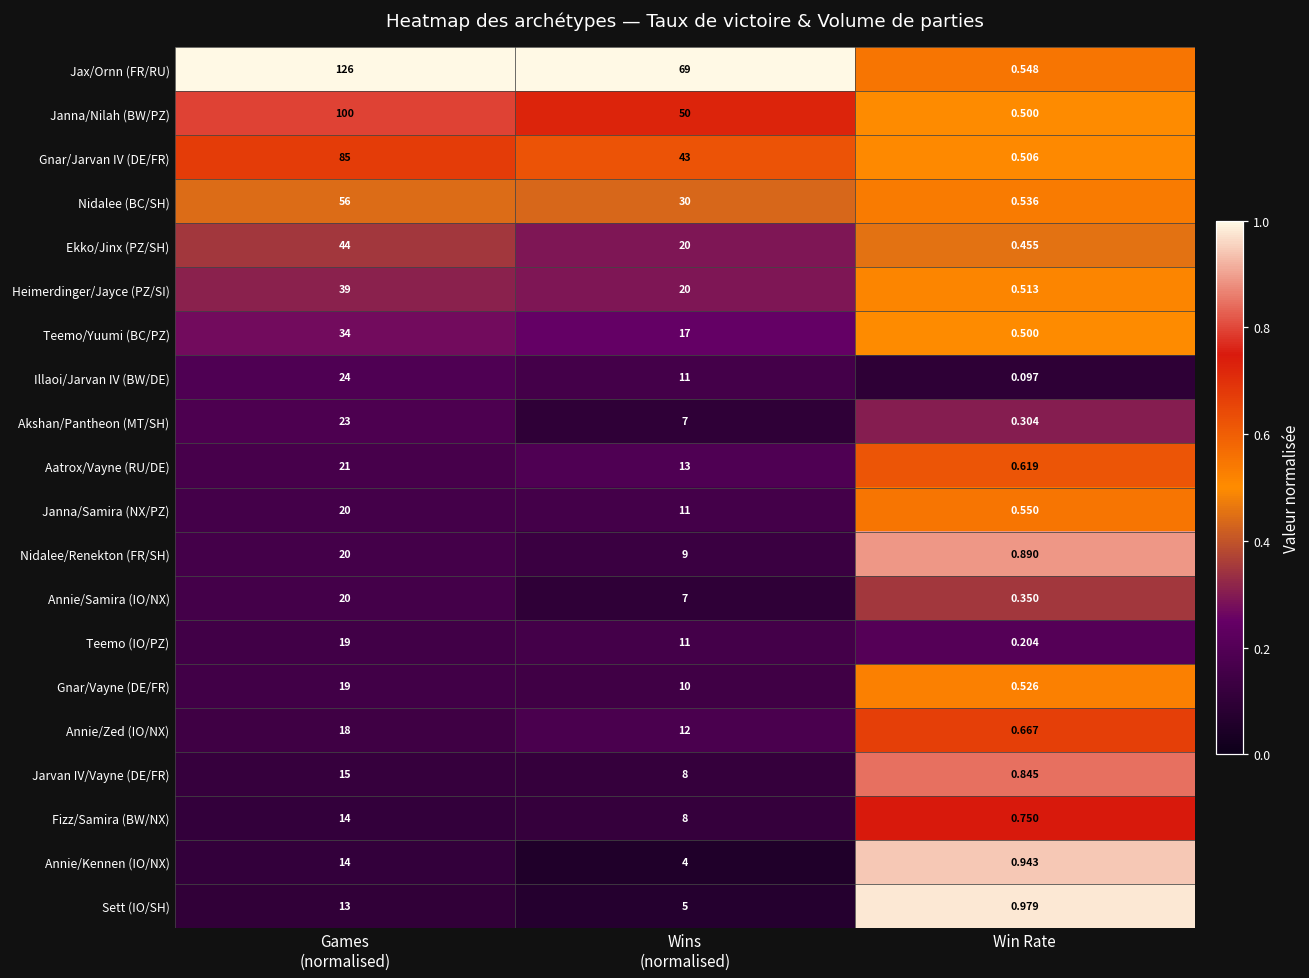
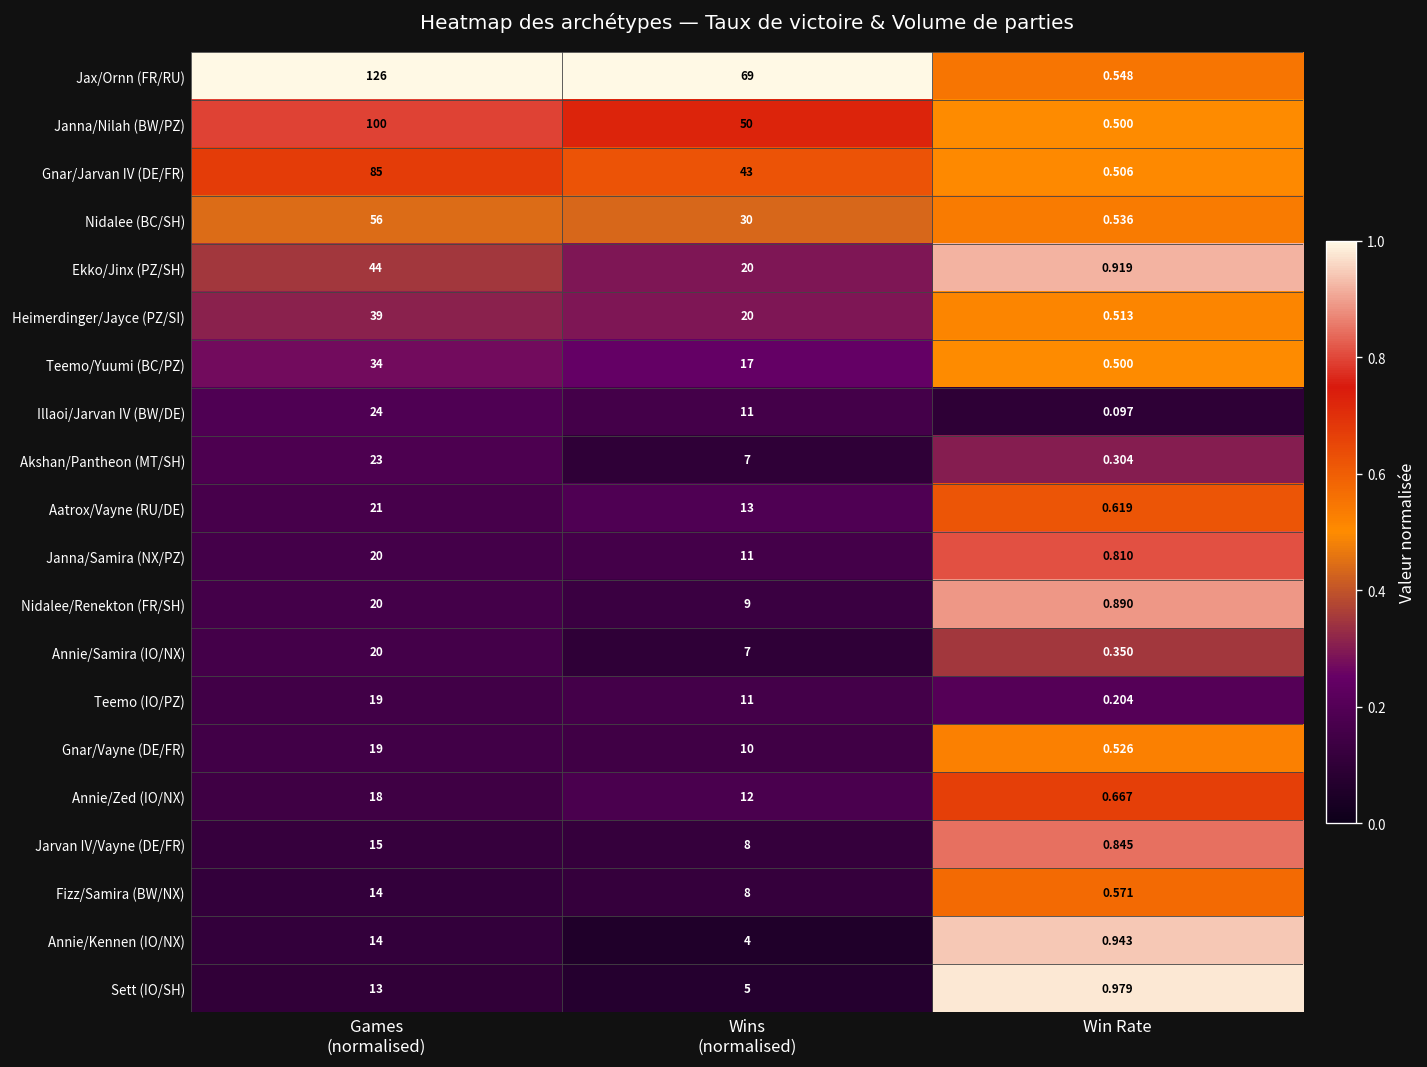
  {
    "Jax/Ornn (FR/RU)": {
      "Games (normalised)": 126,
      "Wins (normalised)": 69,
      "Win Rate": 0.548
    },
    "Janna/Nilah (BW/PZ)": {
      "Games (normalised)": 100,
      "Wins (normalised)": 50,
      "Win Rate": 0.500
    },
    "Gnar/Jarvan IV (DE/FR)": {
      "Games (normalised)": 85,
      "Wins (normalised)": 43,
      "Win Rate": 0.506
    },
    "Nidalee (BC/SH)": {
      "Games (normalised)": 56,
      "Wins (normalised)": 30,
      "Win Rate": 0.536
    },
    "Ekko/Jinx (PZ/SH)": {
      "Games (normalised)": 44,
      "Wins (normalised)": 20,
-     "Win Rate": 0.455
+     "Win Rate": 0.919
    },
    "Heimerdinger/Jayce (PZ/SI)": {
      "Games (normalised)": 39,
      "Wins (normalised)": 20,
      "Win Rate": 0.513
    },
    "Teemo/Yuumi (BC/PZ)": {
      "Games (normalised)": 34,
      "Wins (normalised)": 17,
      "Win Rate": 0.500
    },
    "Illaoi/Jarvan IV (BW/DE)": {
      "Games (normalised)": 24,
      "Wins (normalised)": 11,
      "Win Rate": 0.097
    },
    "Akshan/Pantheon (MT/SH)": {
      "Games (normalised)": 23,
      "Wins (normalised)": 7,
      "Win Rate": 0.304
    },
    "Aatrox/Vayne (RU/DE)": {
      "Games (normalised)": 21,
      "Wins (normalised)": 13,
      "Win Rate": 0.619
    },
    "Janna/Samira (NX/PZ)": {
      "Games (normalised)": 20,
      "Wins (normalised)": 11,
-     "Win Rate": 0.550
+     "Win Rate": 0.810
    },
    "Nidalee/Renekton (FR/SH)": {
      "Games (normalised)": 20,
      "Wins (normalised)": 9,
      "Win Rate": 0.890
    },
    "Annie/Samira (IO/NX)": {
      "Games (normalised)": 20,
      "Wins (normalised)": 7,
      "Win Rate": 0.350
    },
    "Teemo (IO/PZ)": {
      "Games (normalised)": 19,
      "Wins (normalised)": 11,
      "Win Rate": 0.204
    },
    "Gnar/Vayne (DE/FR)": {
      "Games (normalised)": 19,
      "Wins (normalised)": 10,
      "Win Rate": 0.526
    },
    "Annie/Zed (IO/NX)": {
      "Games (normalised)": 18,
      "Wins (normalised)": 12,
      "Win Rate": 0.667
    },
    "Jarvan IV/Vayne (DE/FR)": {
      "Games (normalised)": 15,
      "Wins (normalised)": 8,
      "Win Rate": 0.845
    },
    "Fizz/Samira (BW/NX)": {
      "Games (normalised)": 14,
      "Wins (normalised)": 8,
-     "Win Rate": 0.750
+     "Win Rate": 0.571
    },
    "Annie/Kennen (IO/NX)": {
      "Games (normalised)": 14,
      "Wins (normalised)": 4,
      "Win Rate": 0.943
    },
    "Sett (IO/SH)": {
      "Games (normalised)": 13,
      "Wins (normalised)": 5,
      "Win Rate": 0.979
    }
  }
